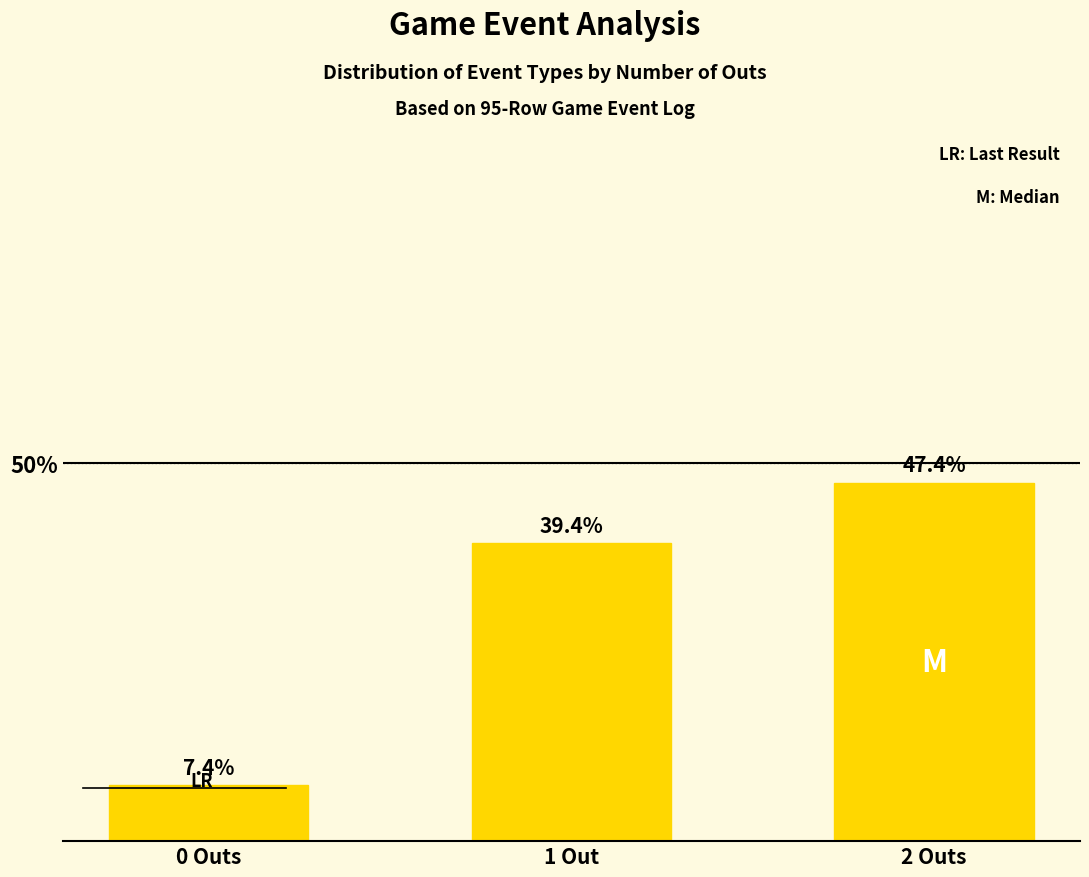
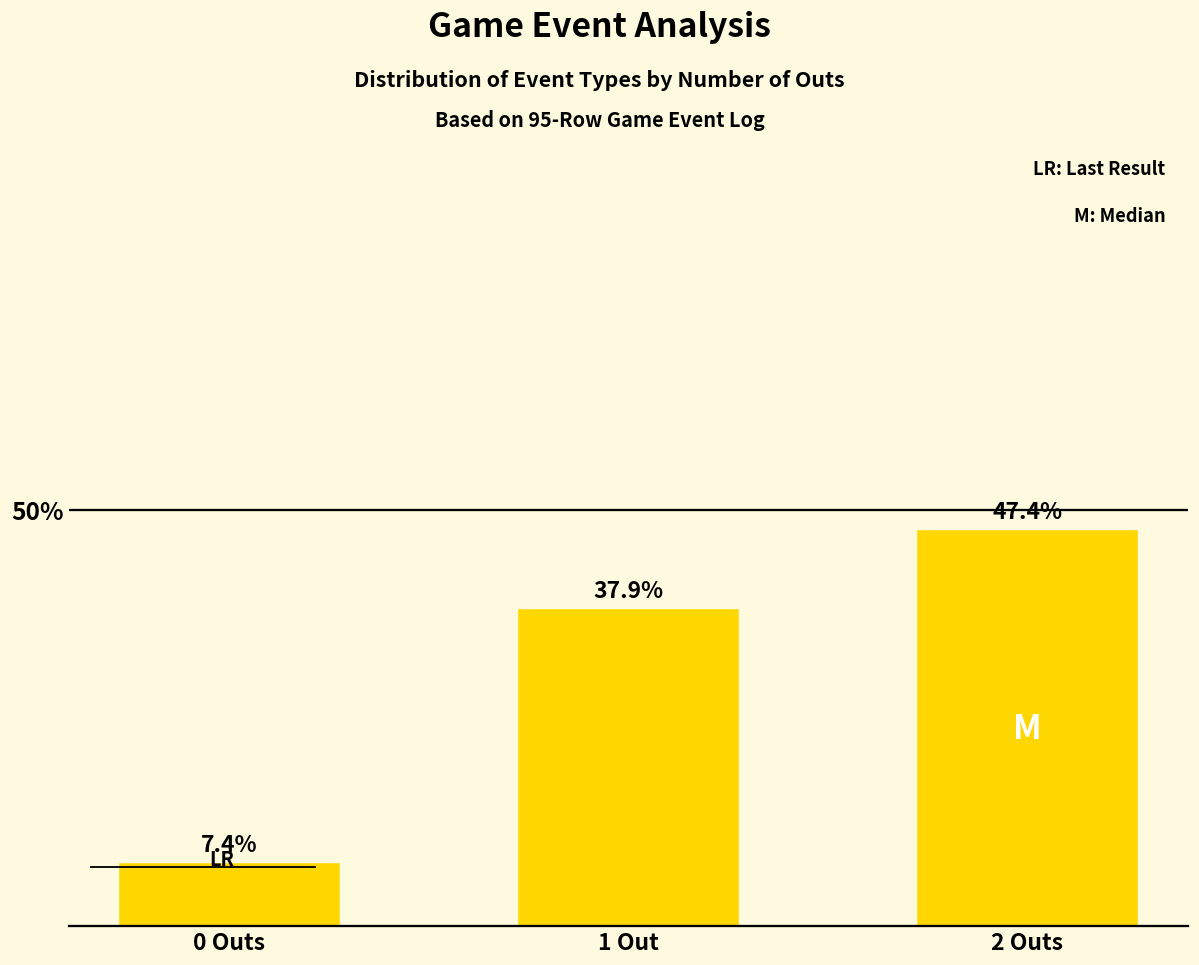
  {
    "0 Outs": "7.4%",
-   "1 Out": "39.4%",
+   "1 Out": "37.9%",
    "2 Outs": "47.4%"
  }
